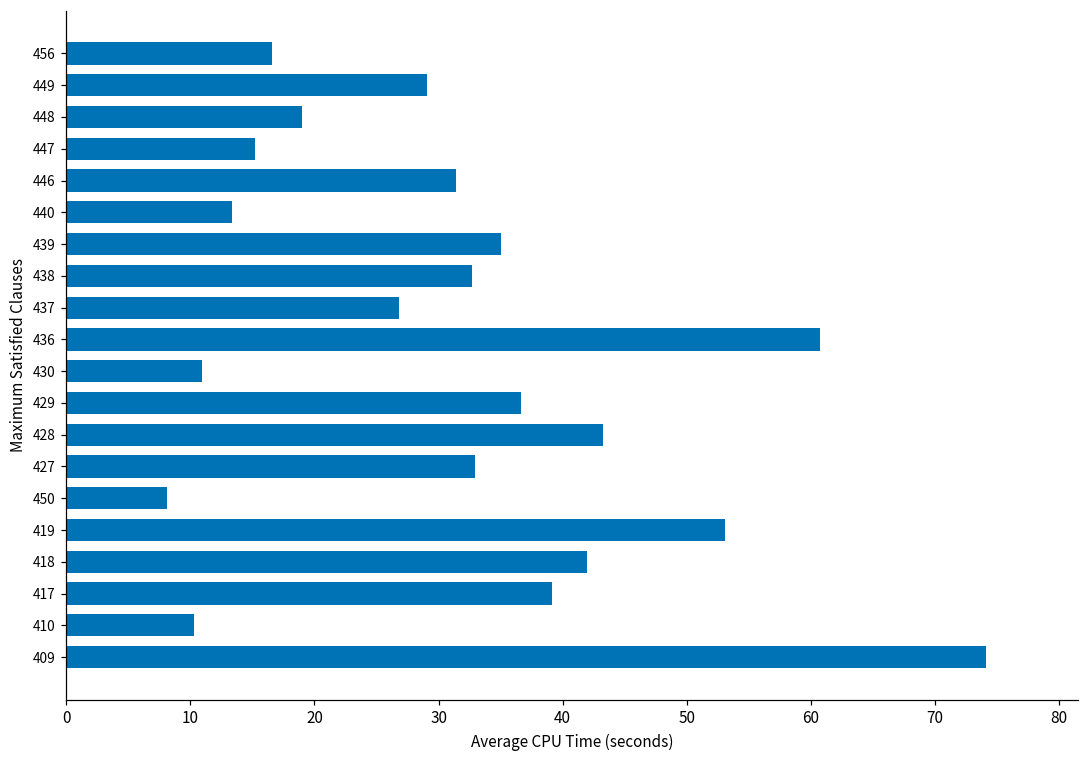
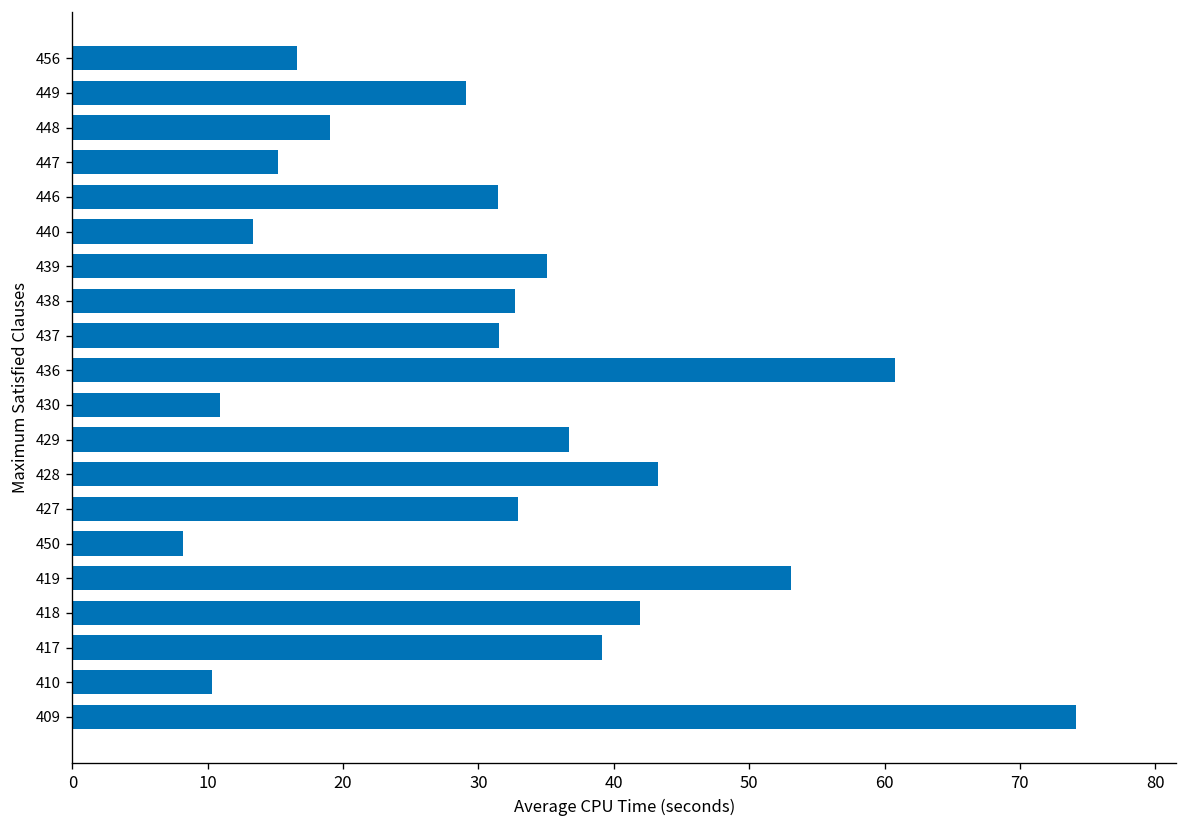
  {
    "456": 16.6,
    "449": 29.1,
    "448": 19.0,
    "447": 15.2,
    "446": 31.4,
    "440": 13.3,
    "439": 35.1,
    "438": 32.7,
-   "437": 26.8,
+   "437": 31.5,
    "436": 60.7,
    "430": 10.9,
    "429": 36.7,
    "428": 43.2,
    "427": 32.9,
    "450": 8.1,
    "419": 53.1,
    "418": 41.9,
    "417": 39.1,
    "410": 10.3,
    "409": 74.1
  }
